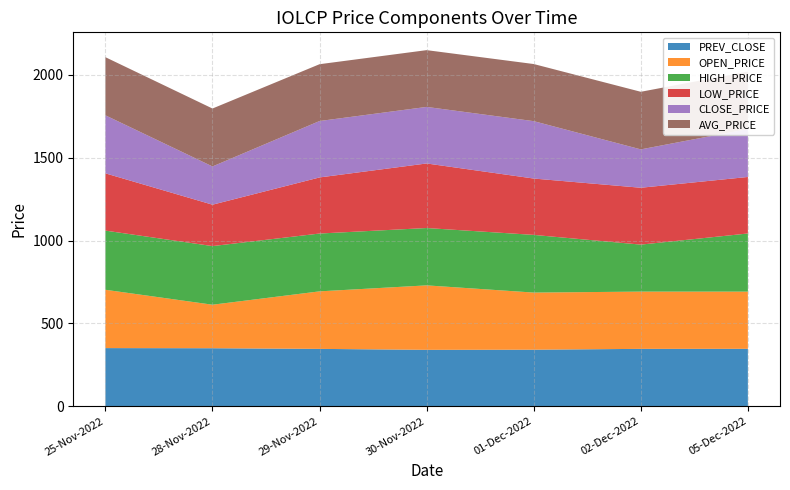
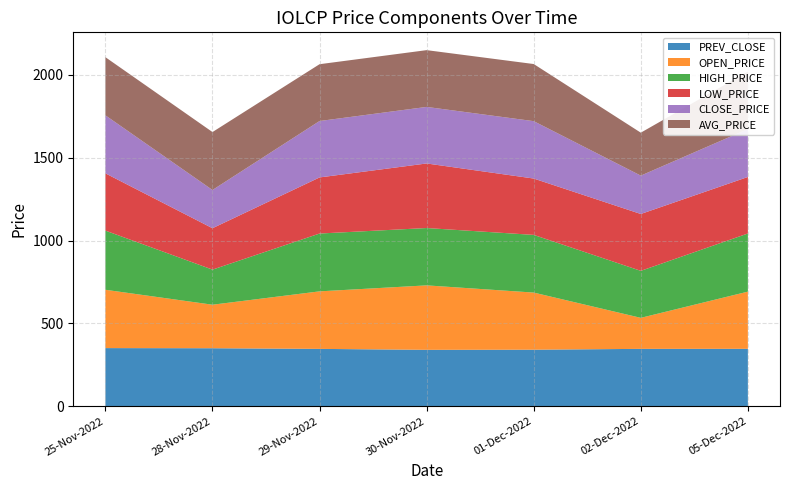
  {
    "PREV_CLOSE": {
      "25-Nov-2022": 350,
      "28-Nov-2022": 350,
      "29-Nov-2022": 350,
      "30-Nov-2022": 340,
      "01-Dec-2022": 340,
      "02-Dec-2022": 350,
      "05-Dec-2022": 350
    },
    "OPEN_PRICE": {
      "25-Nov-2022": 350,
      "28-Nov-2022": 260,
      "29-Nov-2022": 350,
      "30-Nov-2022": 390,
      "01-Dec-2022": 340,
-     "02-Dec-2022": 350,
+     "02-Dec-2022": 190,
      "05-Dec-2022": 350
    },
    "HIGH_PRICE": {
      "25-Nov-2022": 360,
-     "28-Nov-2022": 350,
+     "28-Nov-2022": 210,
      "29-Nov-2022": 350,
      "30-Nov-2022": 350,
      "01-Dec-2022": 350,
      "02-Dec-2022": 280,
      "05-Dec-2022": 350
    },
    "LOW_PRICE": {
      "25-Nov-2022": 350,
      "28-Nov-2022": 250,
      "29-Nov-2022": 340,
      "30-Nov-2022": 390,
      "01-Dec-2022": 340,
      "02-Dec-2022": 340,
      "05-Dec-2022": 340
    },
    "CLOSE_PRICE": {
      "25-Nov-2022": 350,
      "28-Nov-2022": 230,
      "29-Nov-2022": 340,
      "30-Nov-2022": 340,
      "01-Dec-2022": 350,
      "02-Dec-2022": 230
    },
    "AVG_PRICE": {
      "25-Nov-2022": 350,
      "28-Nov-2022": 350,
      "29-Nov-2022": 340,
      "30-Nov-2022": 340,
      "01-Dec-2022": 340,
-     "02-Dec-2022": 350
+     "02-Dec-2022": 260
    }
  }
